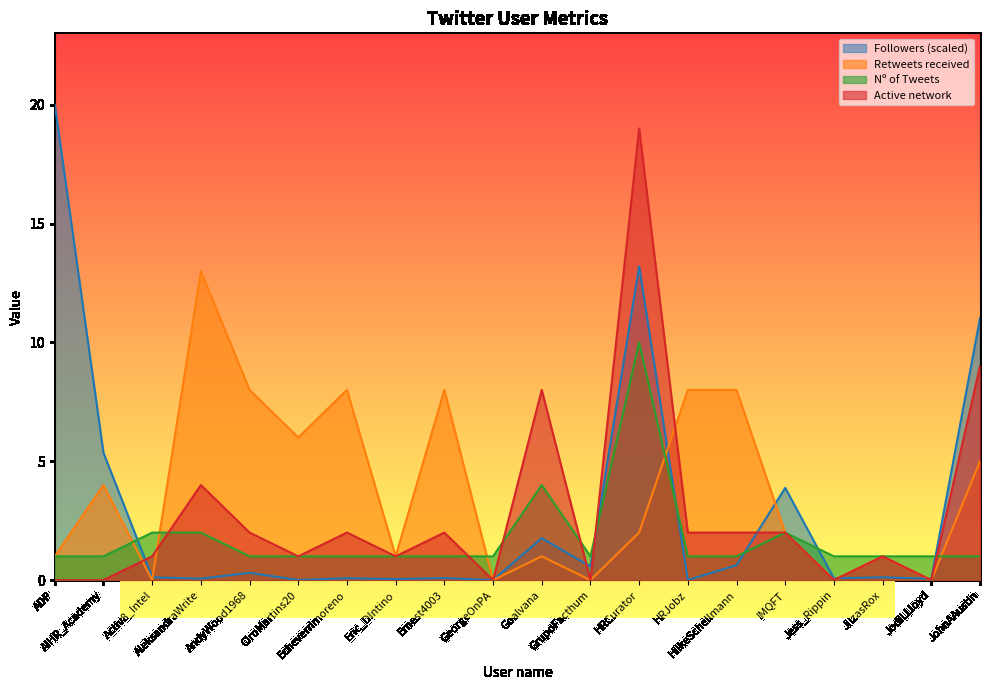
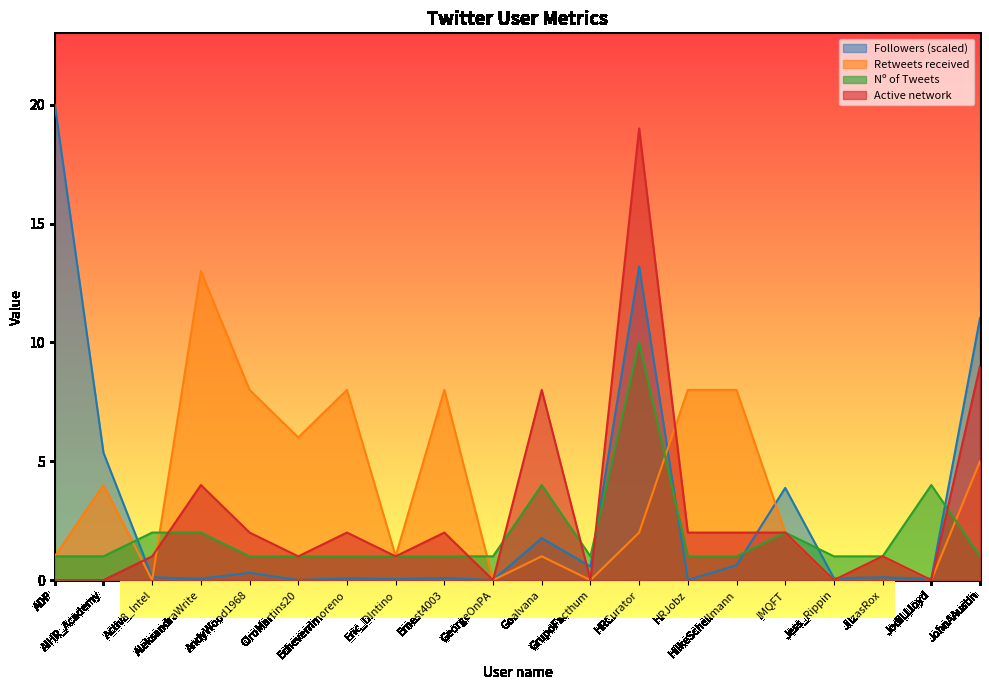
  {
    "Followers (scaled)": {
      "ADP": 20,
      "AIHR_Academy": 5.4,
      "JohnAAustin": 11
    },
    "Retweets received": {
      "AIHR_Academy": 4,
      "JohnAAustin": 5
    },
    "Nº of Tweets": {
      "AIHR_Academy": 1,
-     "JodiLLloyd": 1,
+     "JodiLLloyd": 4,
      "JohnAAustin": 1
    },
    "Active network": {
      "ADP": 0,
      "AIHR_Academy": 0,
      "JohnAAustin": 9
    }
  }
